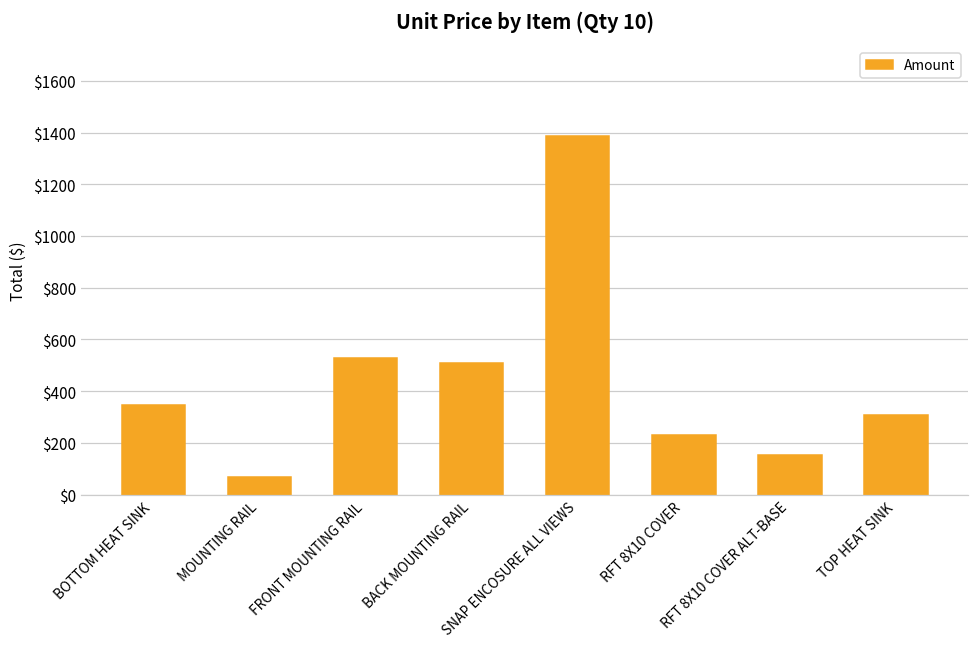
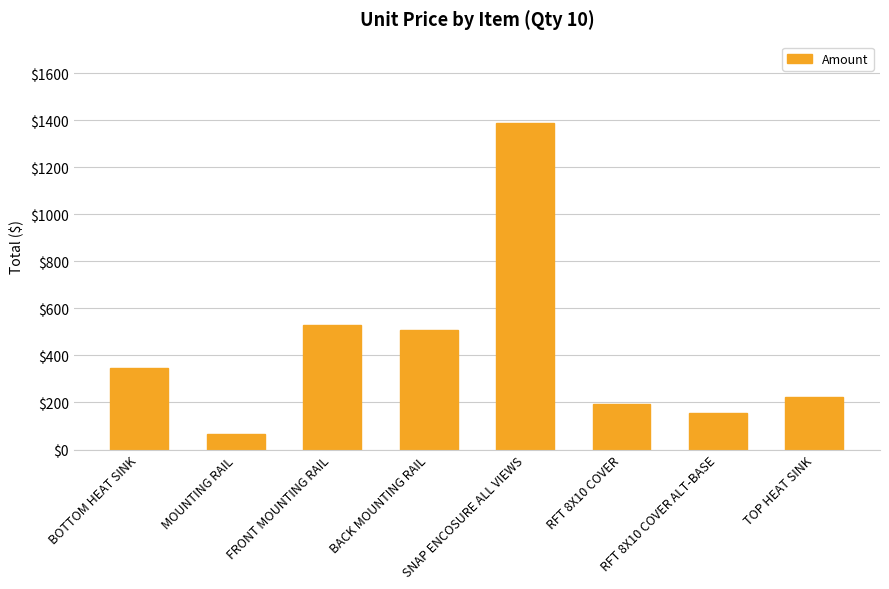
  {
    "BOTTOM HEAT SINK": "$350",
    "MOUNTING RAIL": "$70",
    "FRONT MOUNTING RAIL": "$530",
    "BACK MOUNTING RAIL": "$510",
    "SNAP ENCOSURE ALL VIEWS": "$1390",
-   "RFT 8X10 COVER": "$230",
+   "RFT 8X10 COVER": "$190",
    "RFT 8X10 COVER ALT-BASE": "$150",
-   "TOP HEAT SINK": "$310"
+   "TOP HEAT SINK": "$230"
  }
